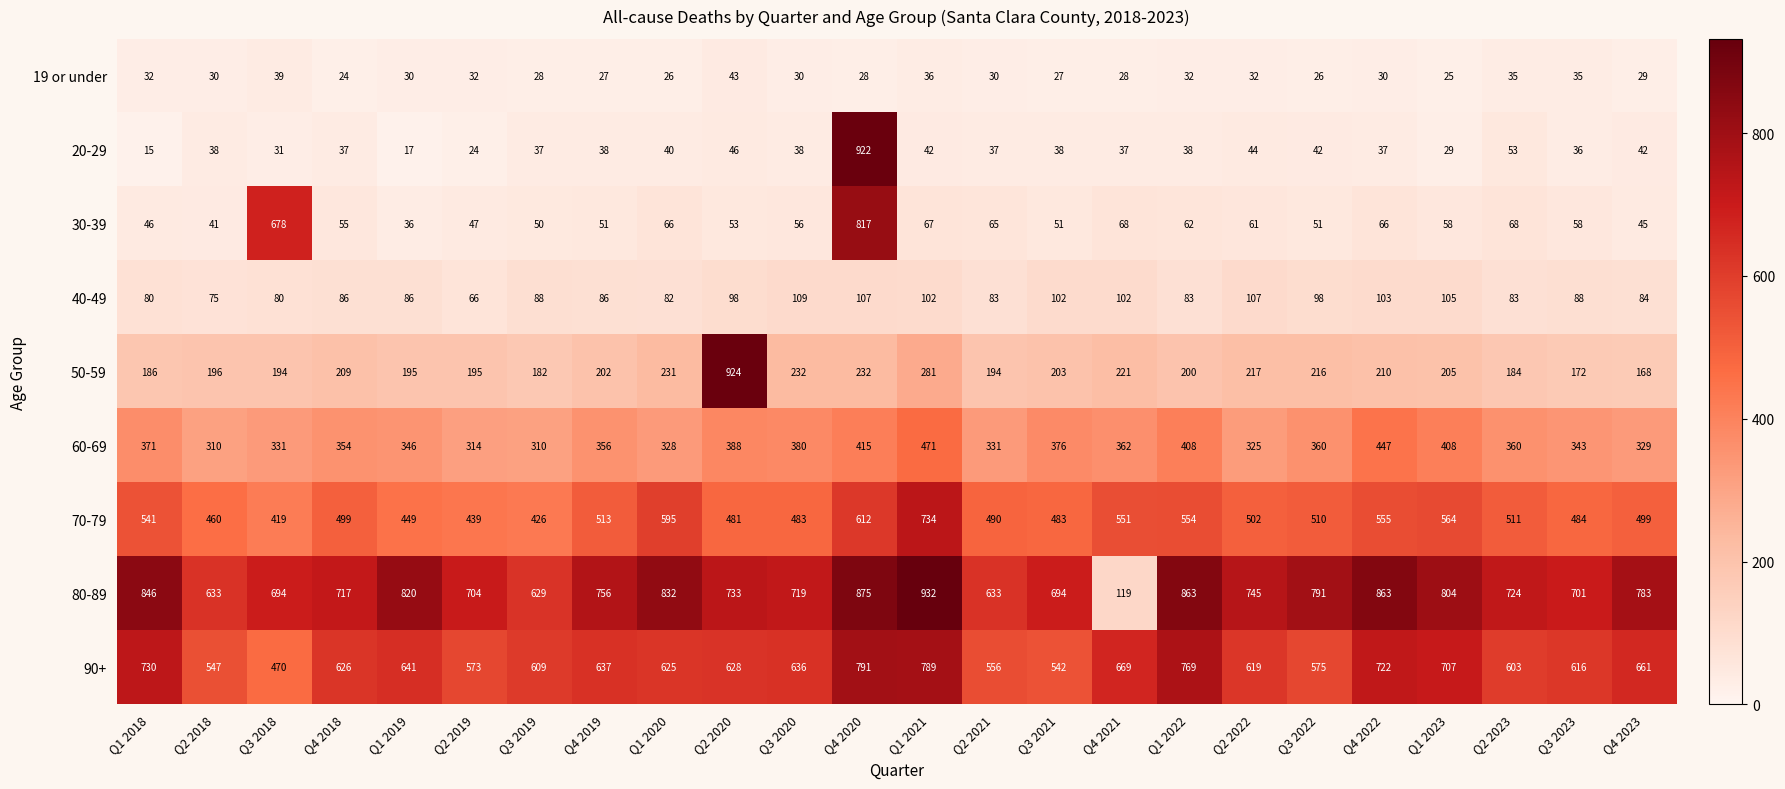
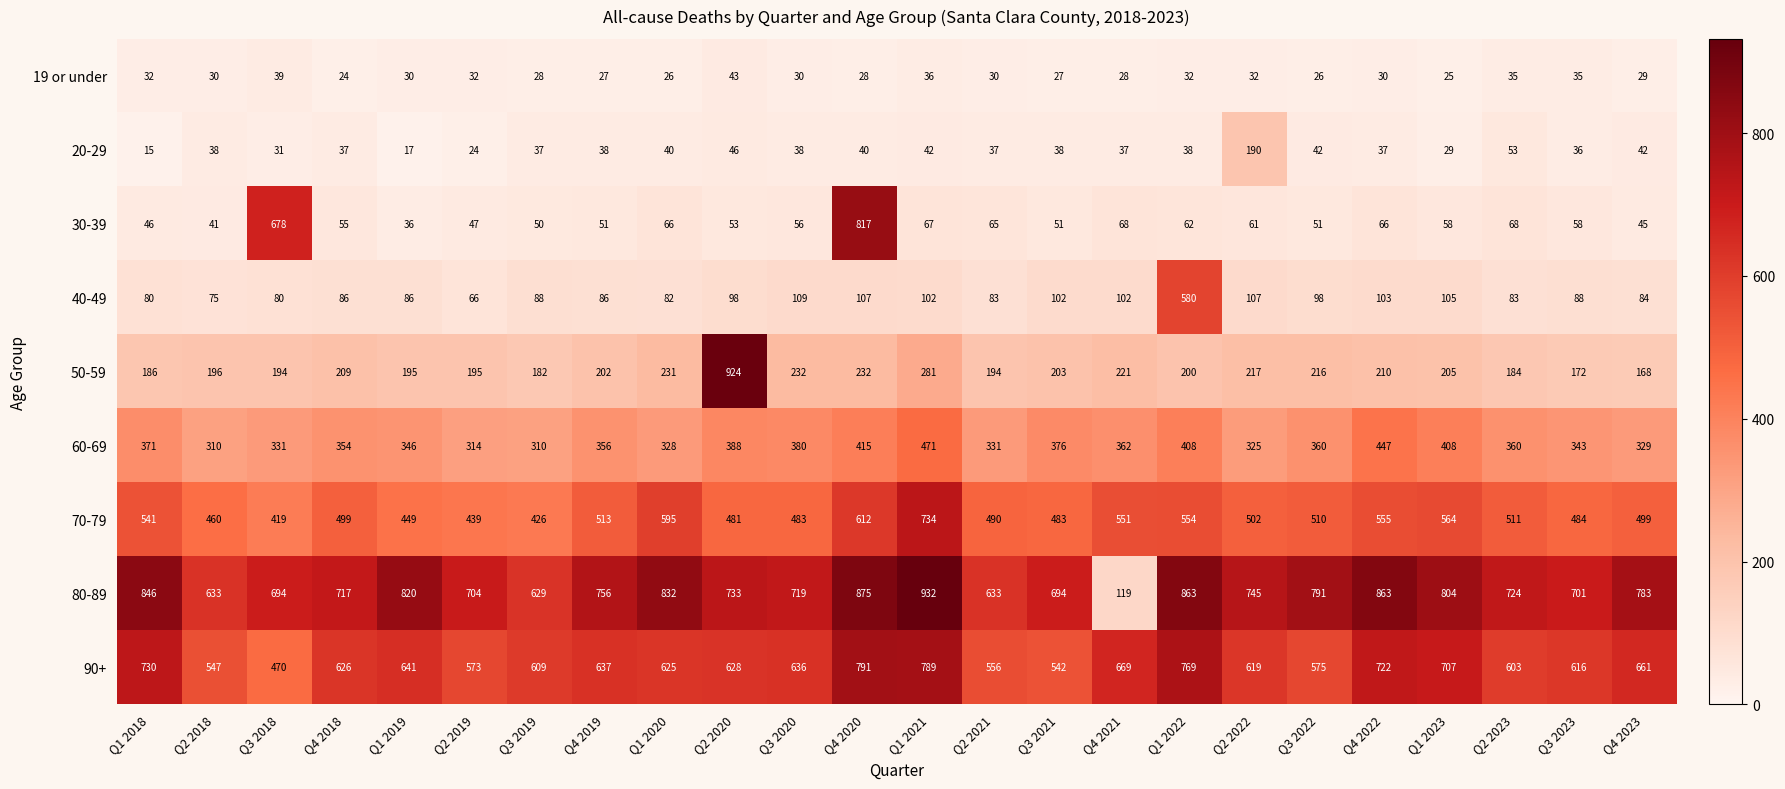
  {
    "20-29": {
      "Q1 2018": 15,
      "Q2 2018": 38,
      "Q3 2018": 31,
      "Q4 2018": 37,
      "Q1 2019": 17,
      "Q2 2019": 24,
      "Q3 2019": 37,
      "Q4 2019": 38,
      "Q1 2020": 40,
      "Q2 2020": 46,
      "Q3 2020": 38,
-     "Q4 2020": 922,
+     "Q4 2020": 40,
      "Q1 2021": 42,
      "Q2 2021": 37,
      "Q3 2021": 38,
      "Q4 2021": 37,
      "Q1 2022": 38,
-     "Q2 2022": 44,
+     "Q2 2022": 190,
      "Q3 2022": 42,
      "Q4 2022": 37,
      "Q1 2023": 29,
      "Q2 2023": 53,
      "Q3 2023": 36,
      "Q4 2023": 42
    },
    "40-49": {
      "Q1 2018": 80,
      "Q2 2018": 75,
      "Q3 2018": 80,
      "Q4 2018": 86,
      "Q1 2019": 86,
      "Q2 2019": 66,
      "Q3 2019": 88,
      "Q4 2019": 86,
      "Q1 2020": 82,
      "Q2 2020": 98,
      "Q3 2020": 109,
      "Q4 2020": 107,
      "Q1 2021": 102,
      "Q2 2021": 83,
      "Q3 2021": 102,
      "Q4 2021": 102,
-     "Q1 2022": 83,
+     "Q1 2022": 580,
      "Q2 2022": 107,
      "Q3 2022": 98,
      "Q4 2022": 103,
      "Q1 2023": 105,
      "Q2 2023": 83,
      "Q3 2023": 88,
      "Q4 2023": 84
    }
  }
